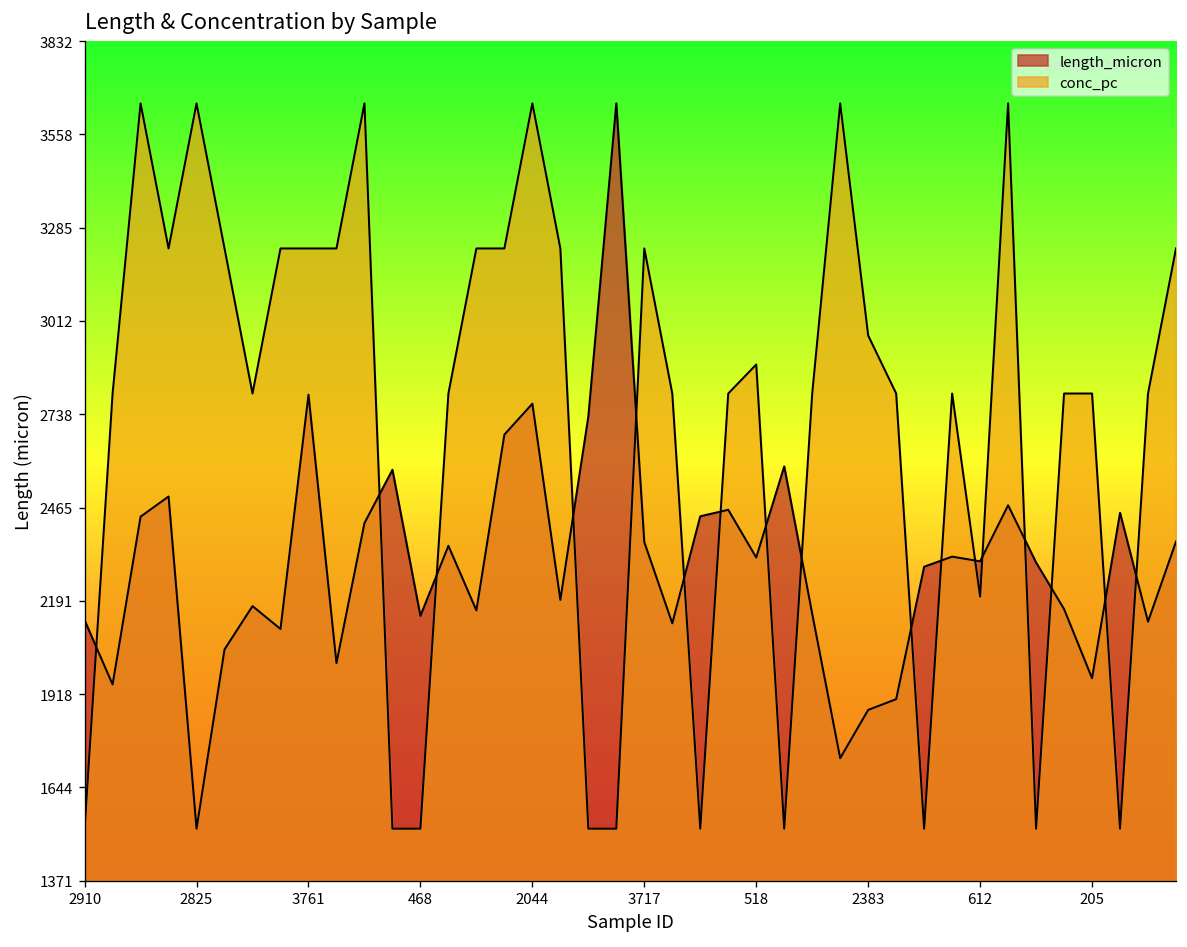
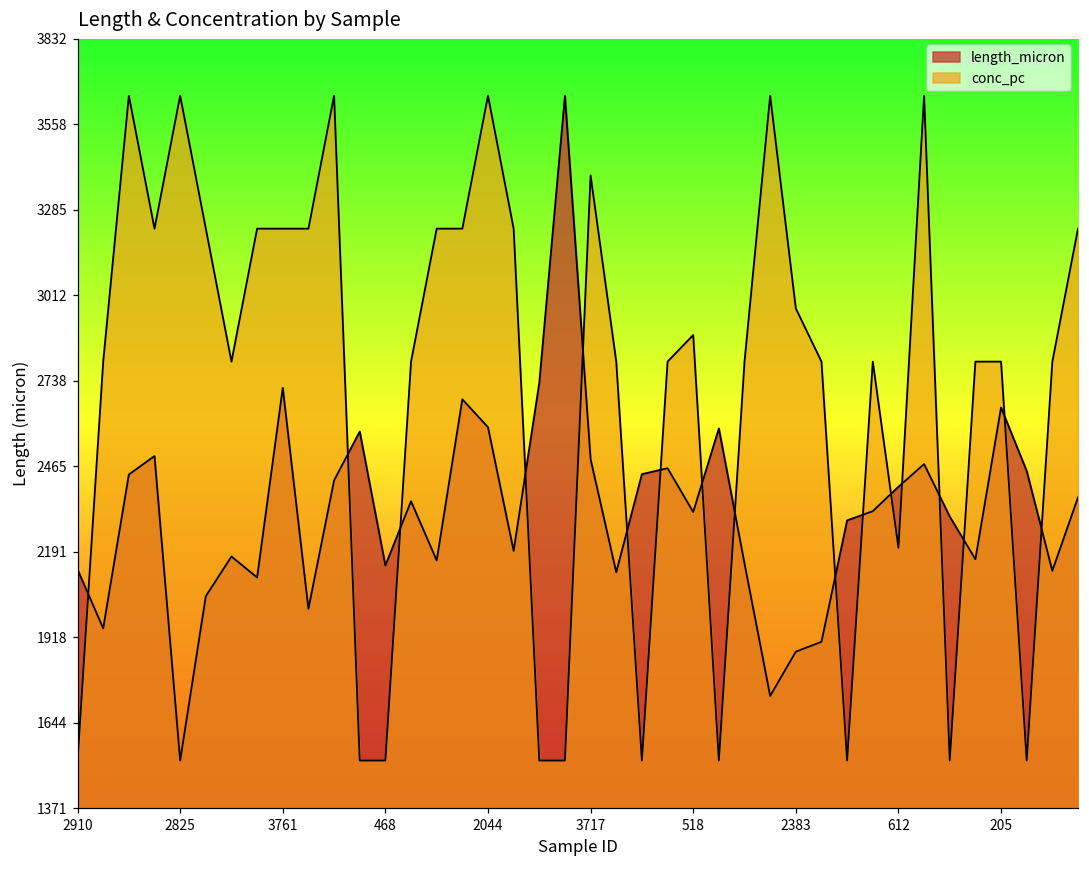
  {
    "length_micron": {
      "2910": 2130,
      "2825": 1520,
-     "3761": 2800,
+     "3761": 2720,
      "468": 2150,
-     "2044": 2770,
-     "3717": 2360,
+     "2044": 2590,
+     "3717": 2490,
      "518": 2320,
      "2383": 1870,
-     "612": 2310,
-     "205": 1960
+     "612": 2400,
+     "205": 2650
    },
    "conc_pc": {
      "2910": 1520,
      "2825": 3650,
      "3761": 3220,
      "468": 1520,
      "2044": 3650,
-     "3717": 3220,
+     "3717": 3390,
      "518": 2880,
      "2383": 2970,
      "612": 2200,
      "205": 2800
    }
  }
